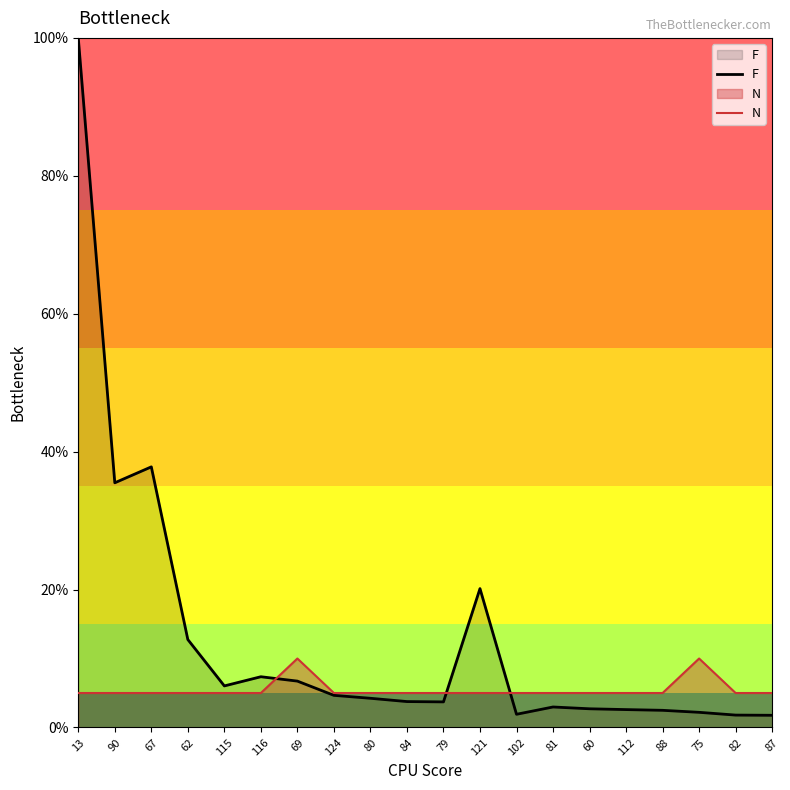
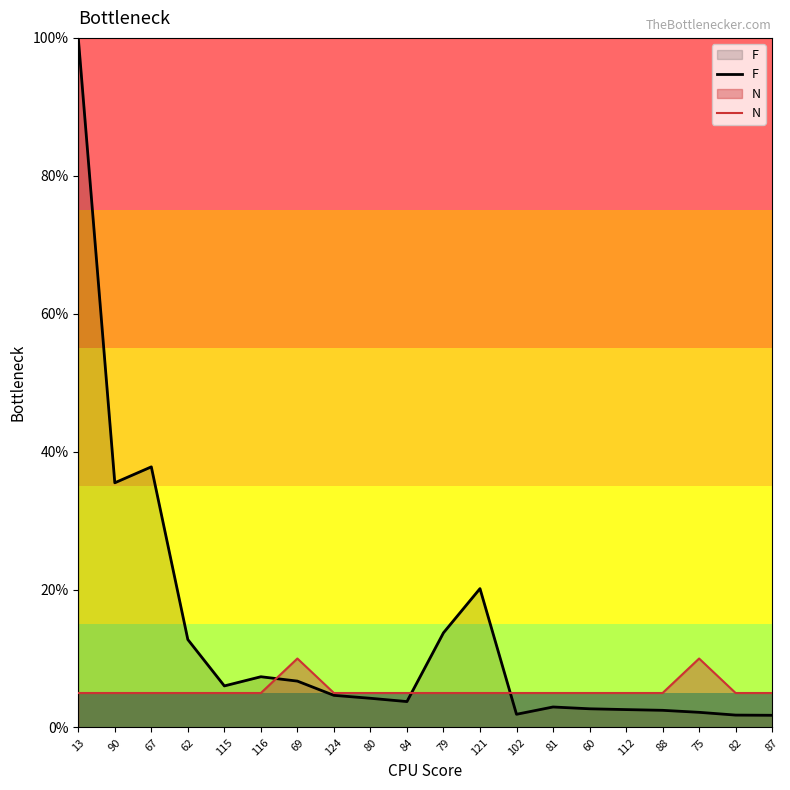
  {
    "F": {
      "13": "100%",
      "90": "35%",
      "67": "38%",
      "62": "13%",
      "115": "6%",
      "116": "7%",
      "69": "7%",
      "80": "4%",
      "84": "4%",
-     "79": "4%",
+     "79": "14%",
      "121": "20%",
      "102": "2%",
      "81": "3%",
      "60": "3%",
      "112": "3%",
      "88": "2%",
      "75": "2%",
      "82": "2%",
      "87": "2%"
    },
    "N": {
      "13": "5%",
      "90": "5%",
      "67": "5%",
      "62": "5%",
      "115": "5%",
      "116": "5%",
      "69": "10%",
      "80": "5%",
      "84": "5%",
      "79": "5%",
      "121": "5%",
      "102": "5%",
      "81": "5%",
      "60": "5%",
      "112": "5%",
      "88": "5%",
      "75": "10%",
      "82": "5%",
      "87": "5%"
    }
  }
